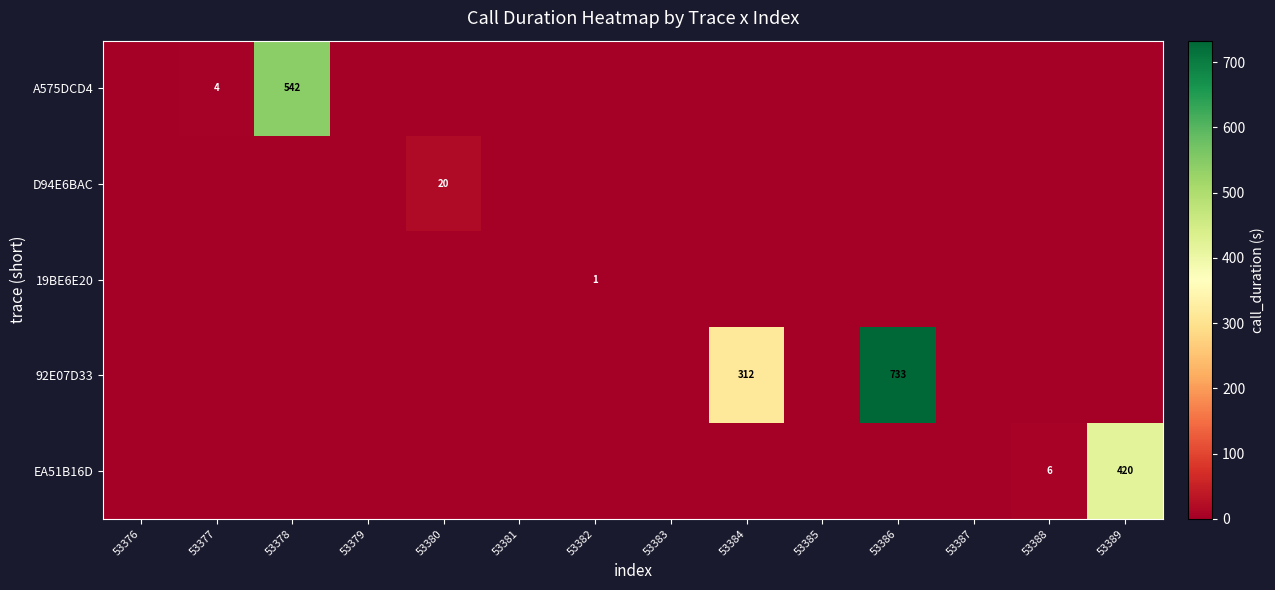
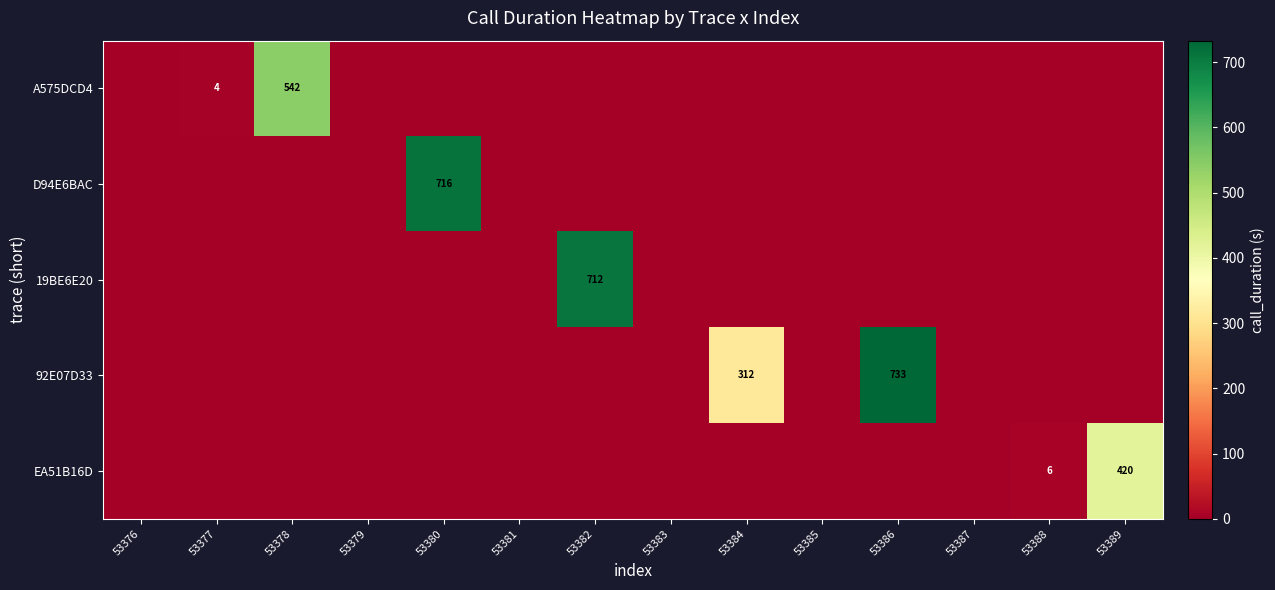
  {
    "A575DCD4": {
      "53377": 4,
      "53378": 542
    },
    "D94E6BAC": {
-     "53380": 20
+     "53380": 716
    },
    "19BE6E20": {
-     "53382": 1
+     "53382": 712
    },
    "92E07D33": {
      "53384": 312,
      "53386": 733
    },
    "EA51B16D": {
      "53388": 6,
      "53389": 420
    }
  }
